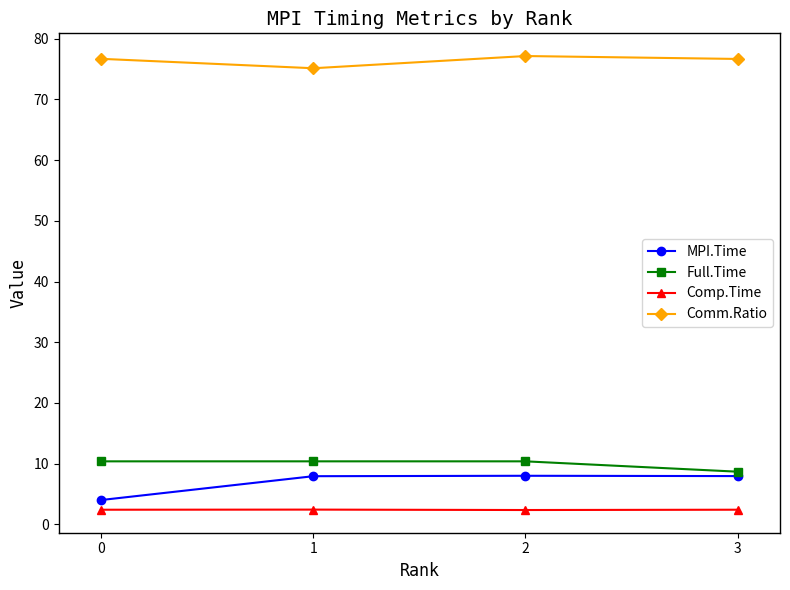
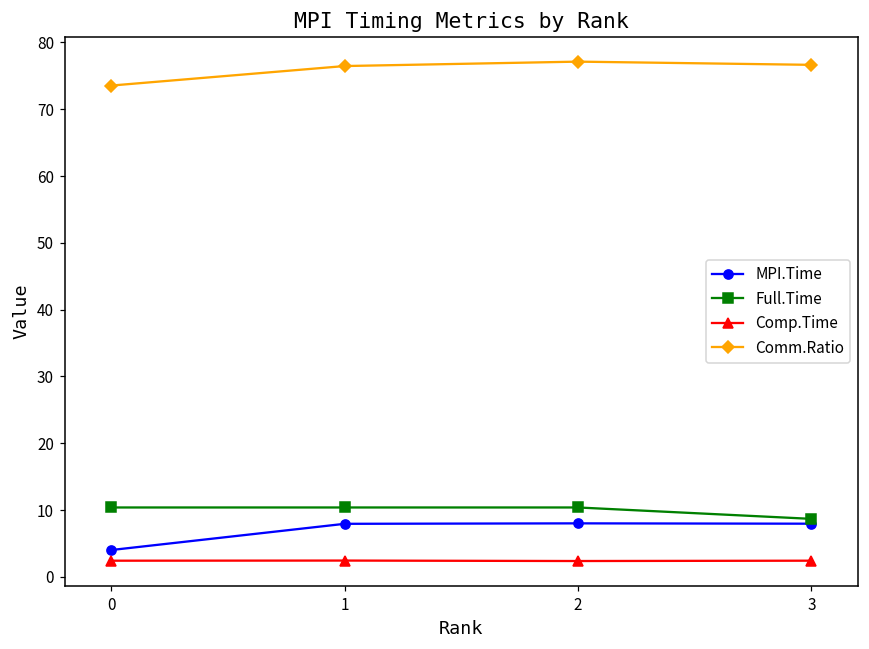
  {
    "MPI.Time": {
      "0": 4,
      "1": 8,
      "2": 8,
      "3": 8
    },
    "Full.Time": {
      "0": 10,
      "1": 10,
      "2": 10,
      "3": 9
    },
    "Comp.Time": {
      "0": 2,
      "1": 2,
      "2": 2,
      "3": 2
    },
    "Comm.Ratio": {
-     "0": 77,
-     "1": 75,
+     "0": 74,
+     "1": 76,
      "2": 77,
      "3": 77
    }
  }
